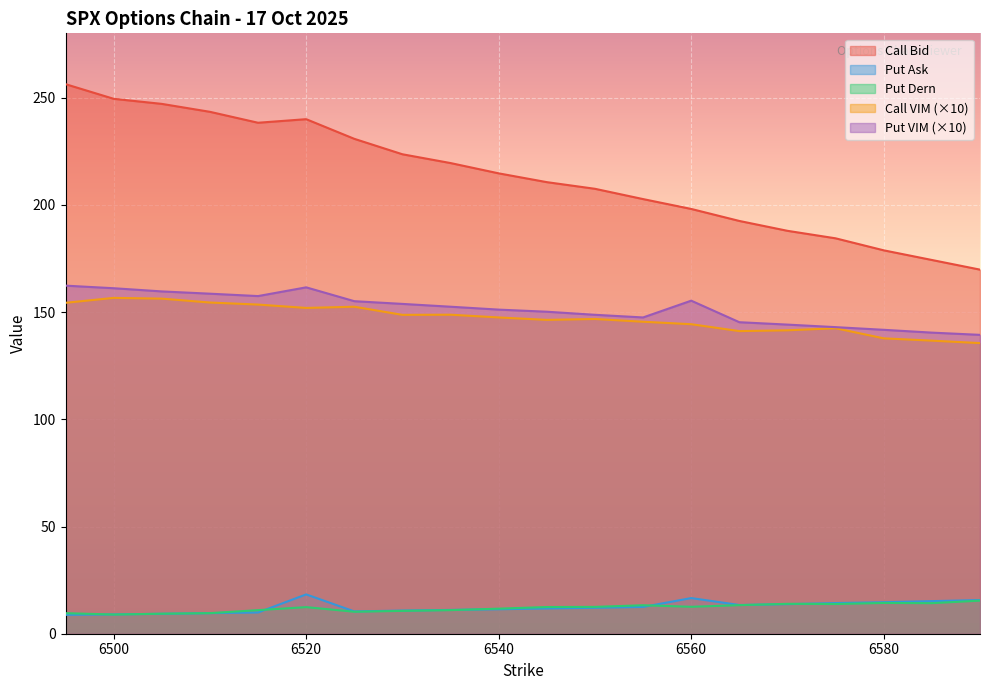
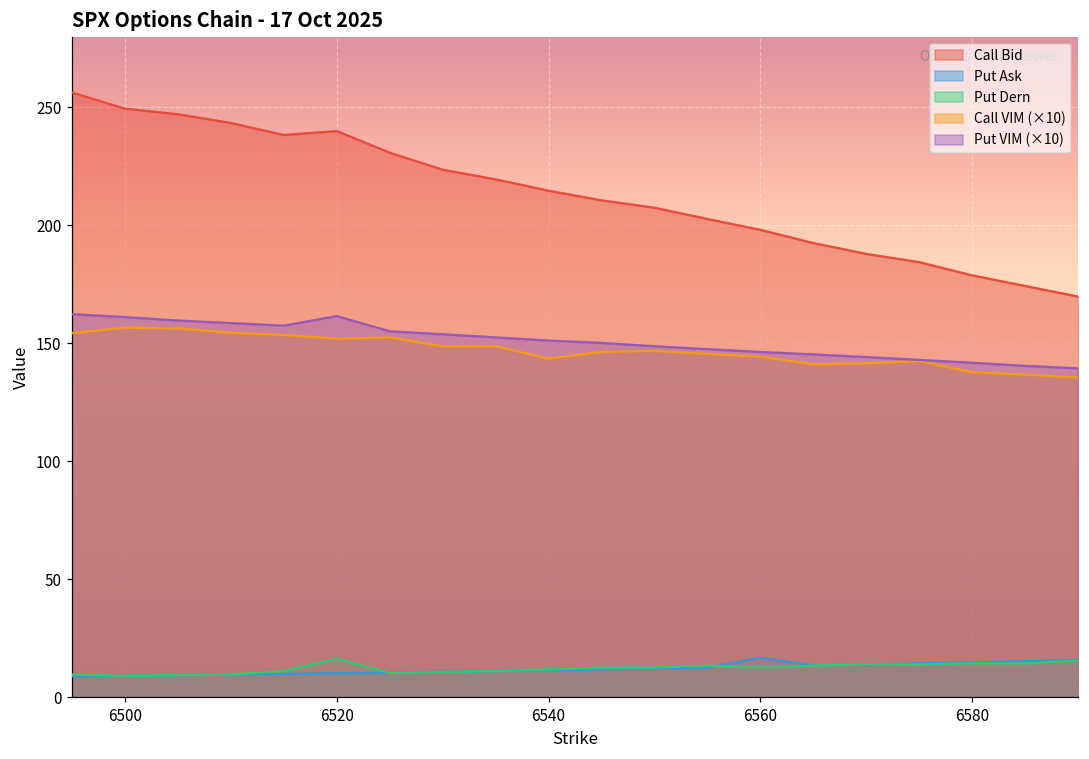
  {
    "Call Bid": {
      "6500": 249,
      "6520": 240,
      "6540": 215,
      "6560": 198,
      "6580": 179
    },
    "Put Ask": {
-     "6520": 18,
+     "6520": 10,
      "6560": 17
    },
    "Put Dern": {
-     "6520": 12,
+     "6520": 16,
      "6560": 13
    },
    "Call VIM (×10)": {
      "6500": 157,
      "6520": 152,
-     "6540": 147,
+     "6540": 143,
      "6560": 144,
      "6580": 138
    },
    "Put VIM (×10)": {
      "6500": 161,
      "6520": 162,
      "6540": 151,
-     "6560": 155,
+     "6560": 146,
      "6580": 142
    }
  }
